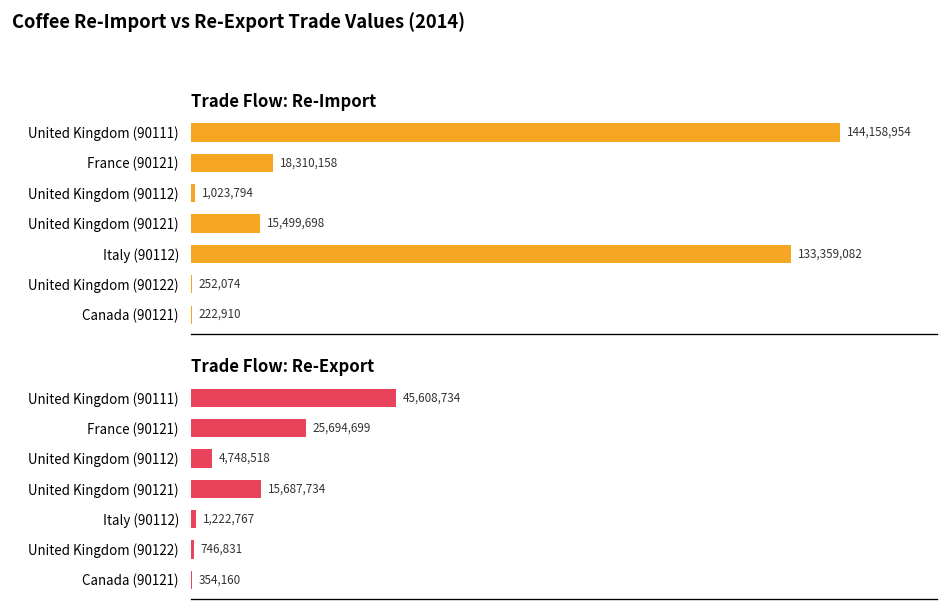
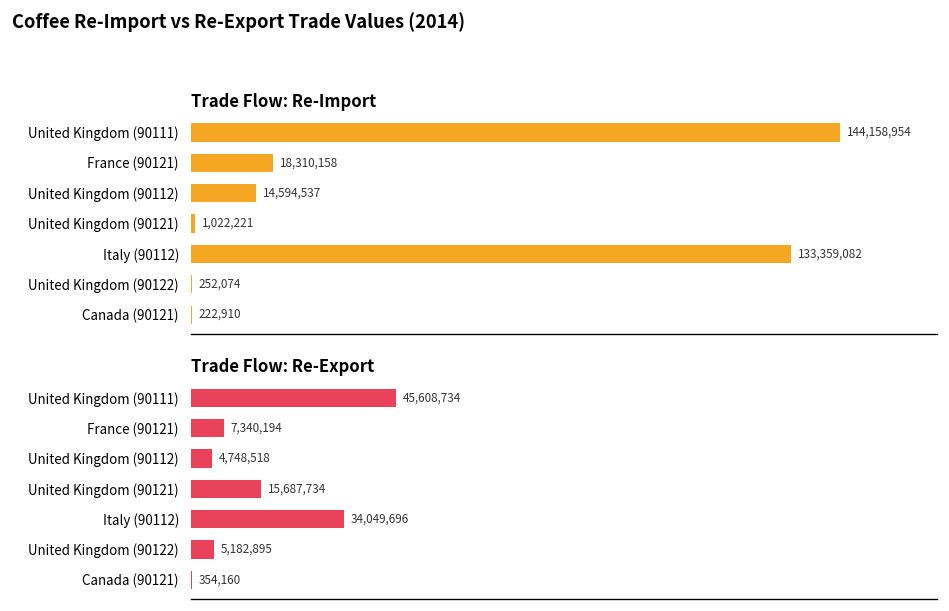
  {
    "Trade Flow: Re-Import": {
      "United Kingdom (90111)": "144,158,954",
      "France (90121)": "18,310,158",
-     "United Kingdom (90112)": "1,023,794",
-     "United Kingdom (90121)": "15,499,698",
+     "United Kingdom (90112)": "14,594,537",
+     "United Kingdom (90121)": "1,022,221",
      "Italy (90112)": "133,359,082",
      "United Kingdom (90122)": "252,074",
      "Canada (90121)": "222,910"
    },
    "Trade Flow: Re-Export": {
      "United Kingdom (90111)": "45,608,734",
-     "France (90121)": "25,694,699",
+     "France (90121)": "7,340,194",
      "United Kingdom (90112)": "4,748,518",
      "United Kingdom (90121)": "15,687,734",
-     "Italy (90112)": "1,222,767",
-     "United Kingdom (90122)": "746,831",
+     "Italy (90112)": "34,049,696",
+     "United Kingdom (90122)": "5,182,895",
      "Canada (90121)": "354,160"
    }
  }
